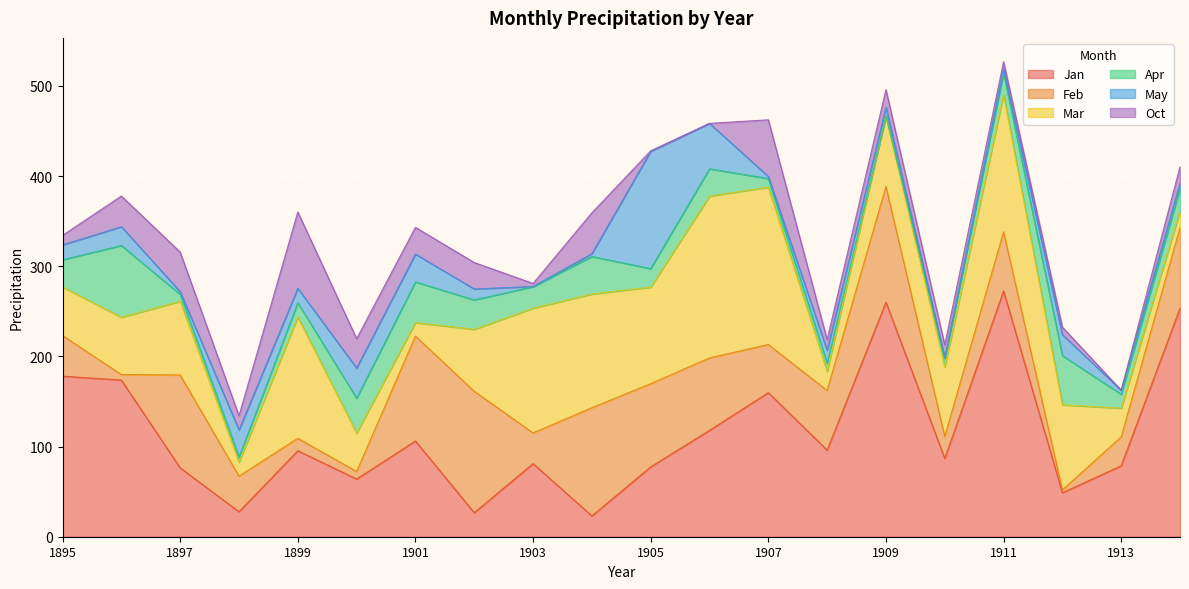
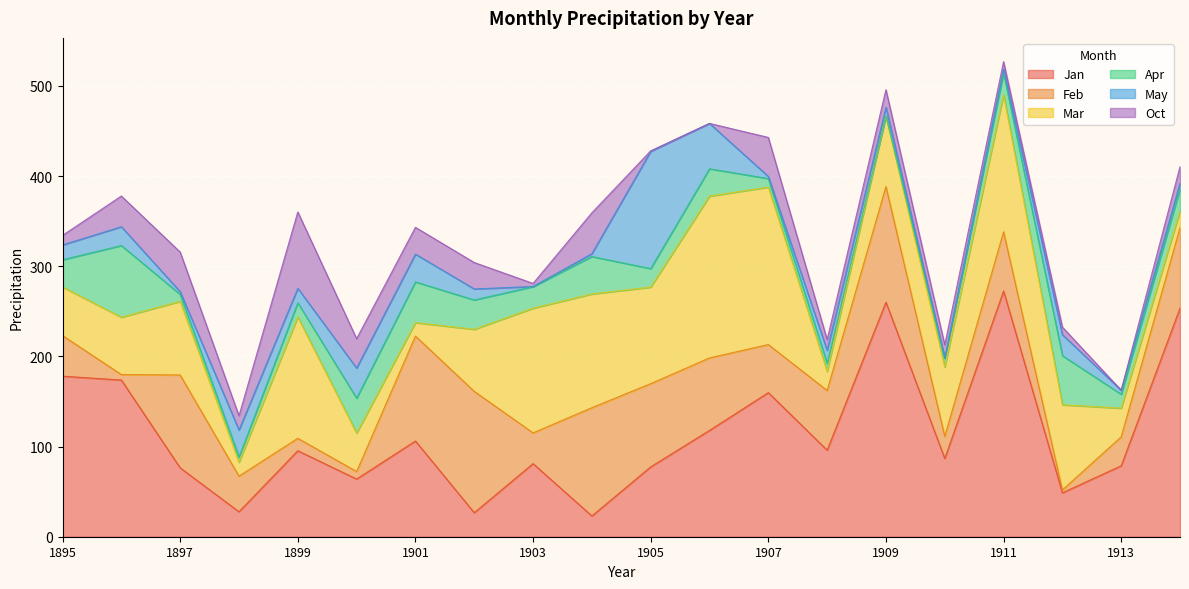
  {
    "Mar": {
      "1895": 50,
      "1897": 80,
      "1899": 130,
      "1901": 10,
      "1903": 140,
      "1905": 110,
      "1907": 170,
      "1911": 150,
      "1913": 30
    },
    "Apr": {
      "1895": 30,
      "1897": 10,
      "1899": 20,
      "1901": 50,
      "1905": 20,
      "1911": 20,
      "1913": 20
    },
    "May": {
      "1895": 20,
      "1897": 0,
      "1899": 20,
      "1901": 30,
      "1909": 10,
      "1911": 0
    },
    "Oct": {
      "1895": 10,
      "1897": 40,
      "1899": 80,
      "1901": 30,
      "1903": 0,
-     "1907": 60,
+     "1907": 40,
      "1909": 20,
      "1911": 10
    }
  }
